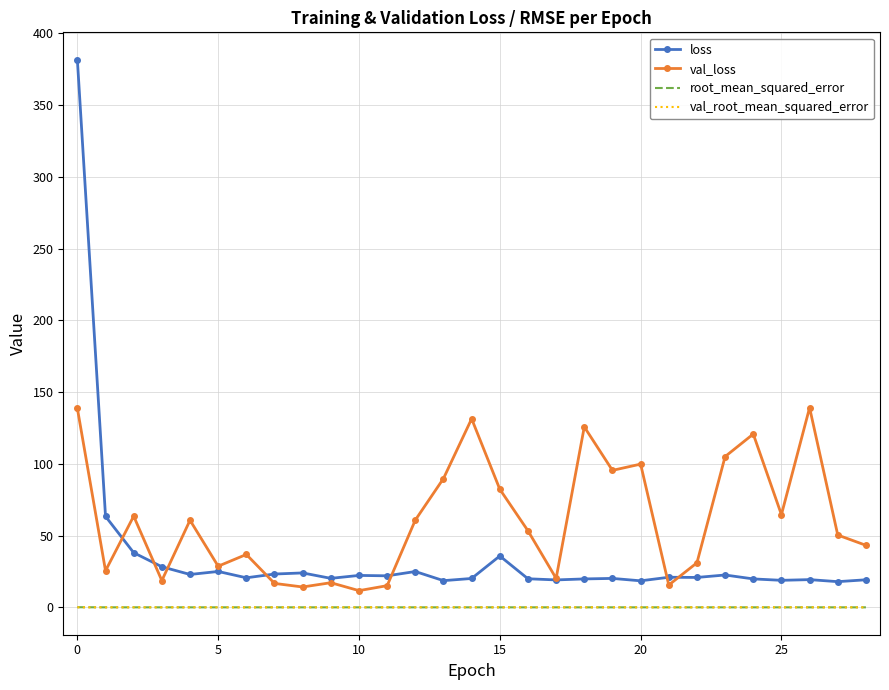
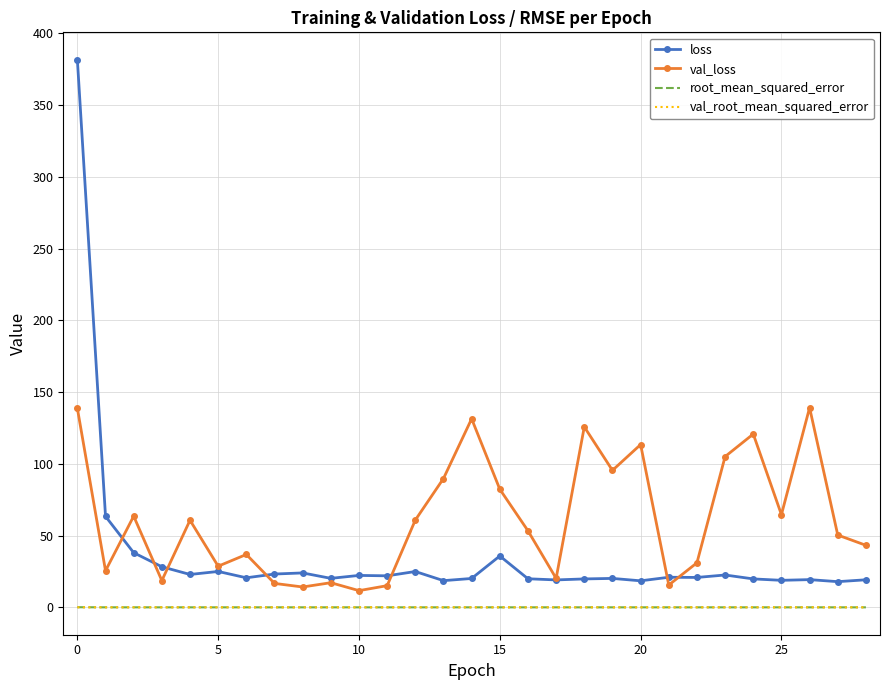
  {
    "loss": {
      "0": 382,
      "5": 25,
      "10": 22,
      "15": 36,
      "20": 18,
      "25": 19
    },
    "val_loss": {
      "0": 139,
      "5": 29,
      "10": 12,
      "15": 82,
-     "20": 100,
+     "20": 113,
      "25": 65
    },
    "val_root_mean_squared_error": {
      "0": 0,
      "5": 0,
      "10": 0,
      "15": 0,
      "20": 0,
      "25": 0
    }
  }
